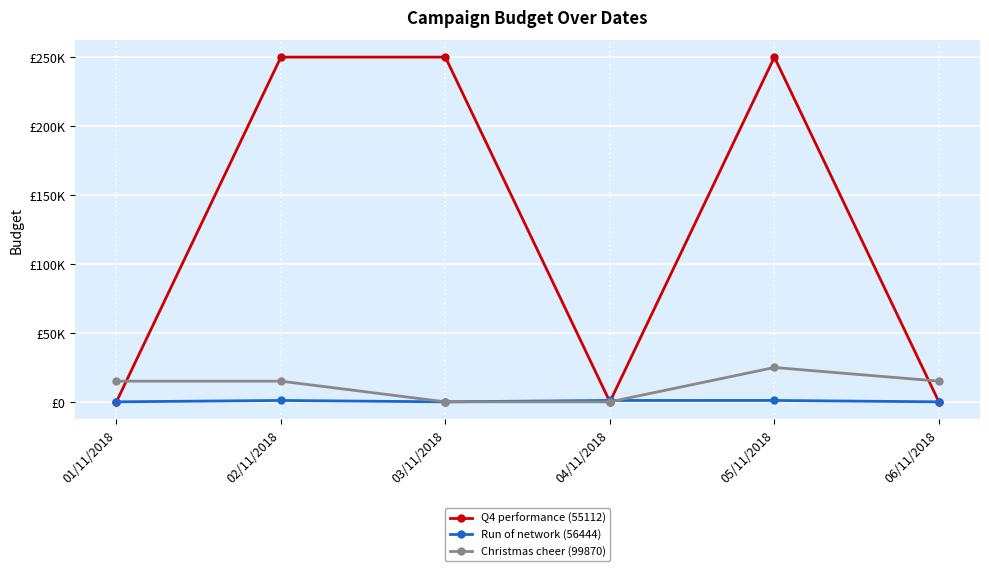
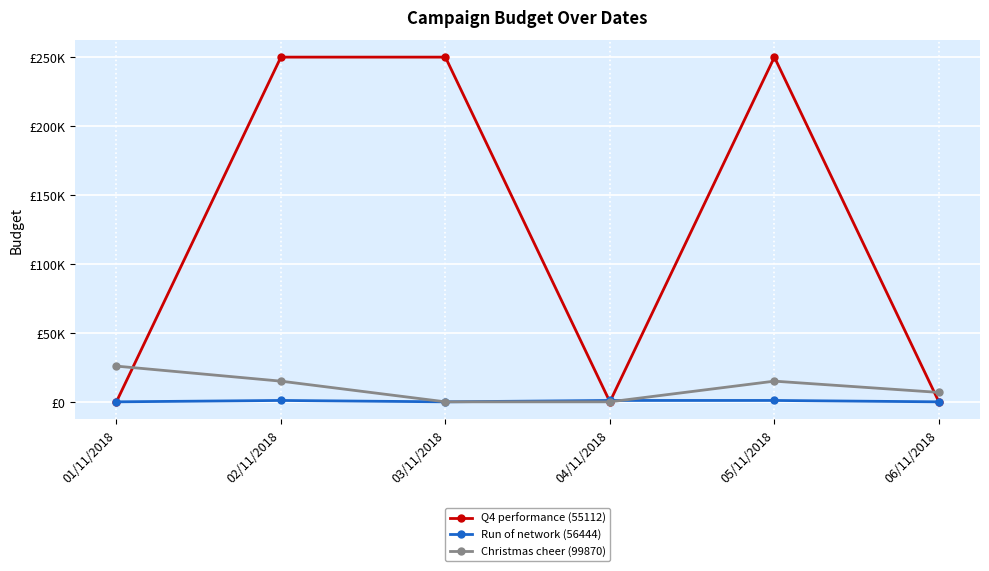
  {
    "Q4 performance (55112)": {
      "02/11/2018": "£250000",
      "03/11/2018": "£250000",
      "05/11/2018": "£250000"
    },
    "Run of network (56444)": {
      "02/11/2018": "£1000",
      "05/11/2018": "£1000"
    },
    "Christmas cheer (99870)": {
-     "01/11/2018": "£15000",
+     "01/11/2018": "£26000",
      "02/11/2018": "£15000",
-     "05/11/2018": "£25000",
-     "06/11/2018": "£15000"
+     "05/11/2018": "£15000",
+     "06/11/2018": "£7000"
    }
  }
